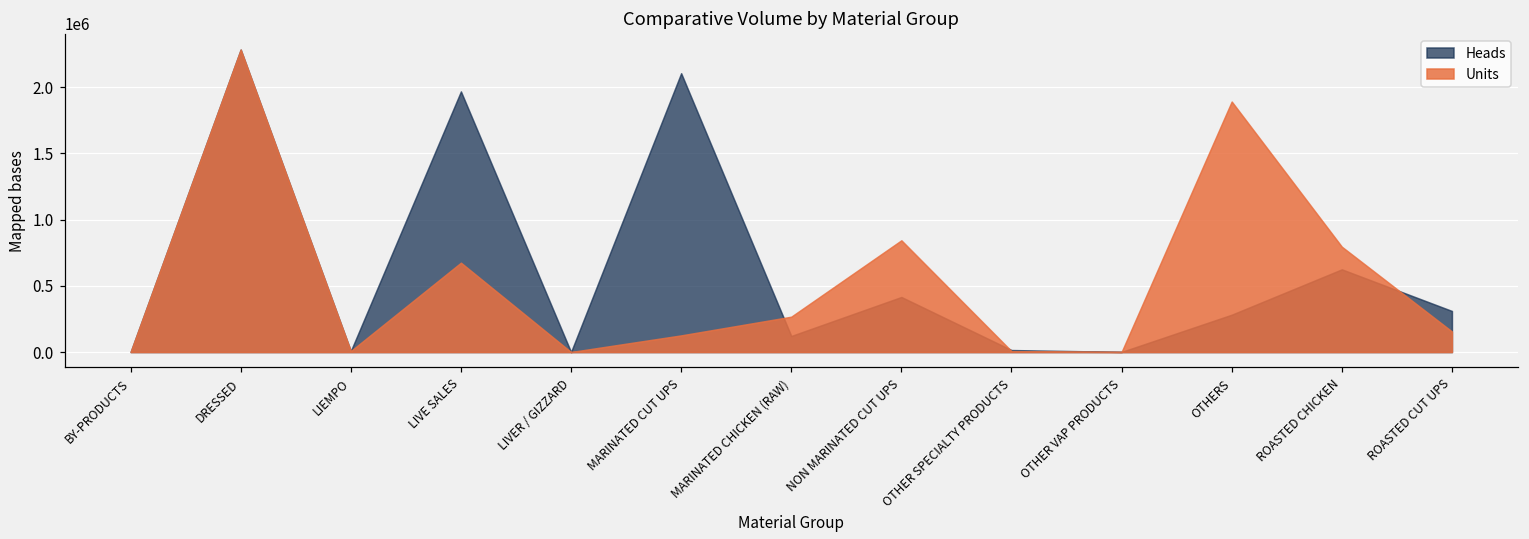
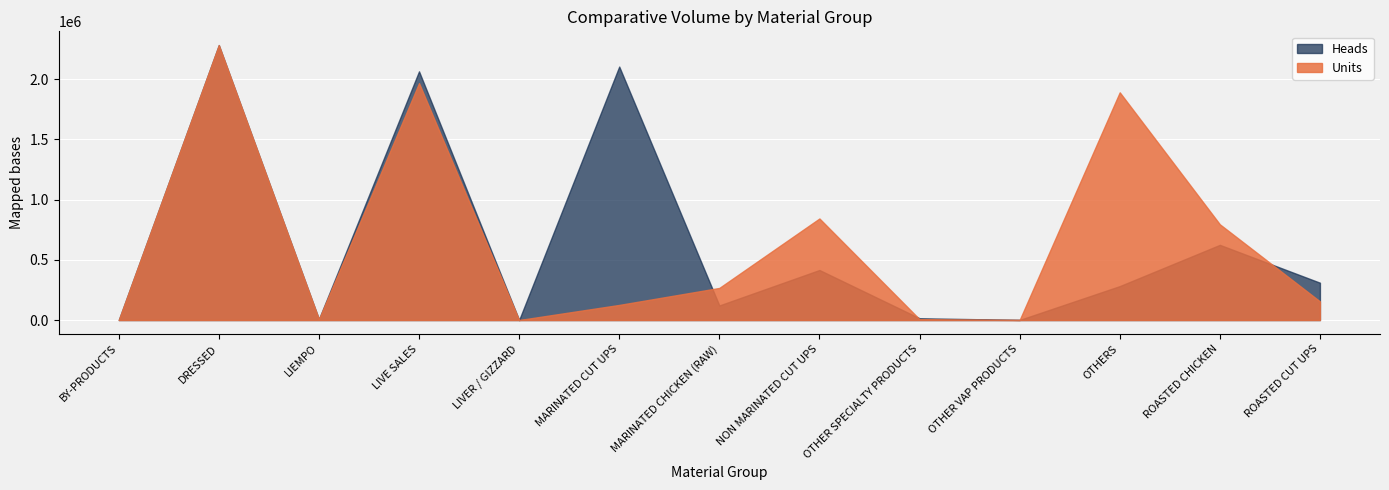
  {
    "Heads": {
-     "LIVE SALES": 1970000,
+     "LIVE SALES": 2060000,
      "MARINATED CUT UPS": 2100000,
      "MARINATED CHICKEN (RAW)": 120000,
      "NON MARINATED CUT UPS": 420000,
      "OTHERS": 280000,
      "ROASTED CHICKEN": 620000,
      "ROASTED CUT UPS": 310000
    },
    "Units": {
-     "LIVE SALES": 670000,
+     "LIVE SALES": 1970000,
      "MARINATED CUT UPS": 130000,
      "MARINATED CHICKEN (RAW)": 270000,
      "NON MARINATED CUT UPS": 840000,
      "OTHERS": 1890000,
      "ROASTED CHICKEN": 790000,
      "ROASTED CUT UPS": 150000
    }
  }
